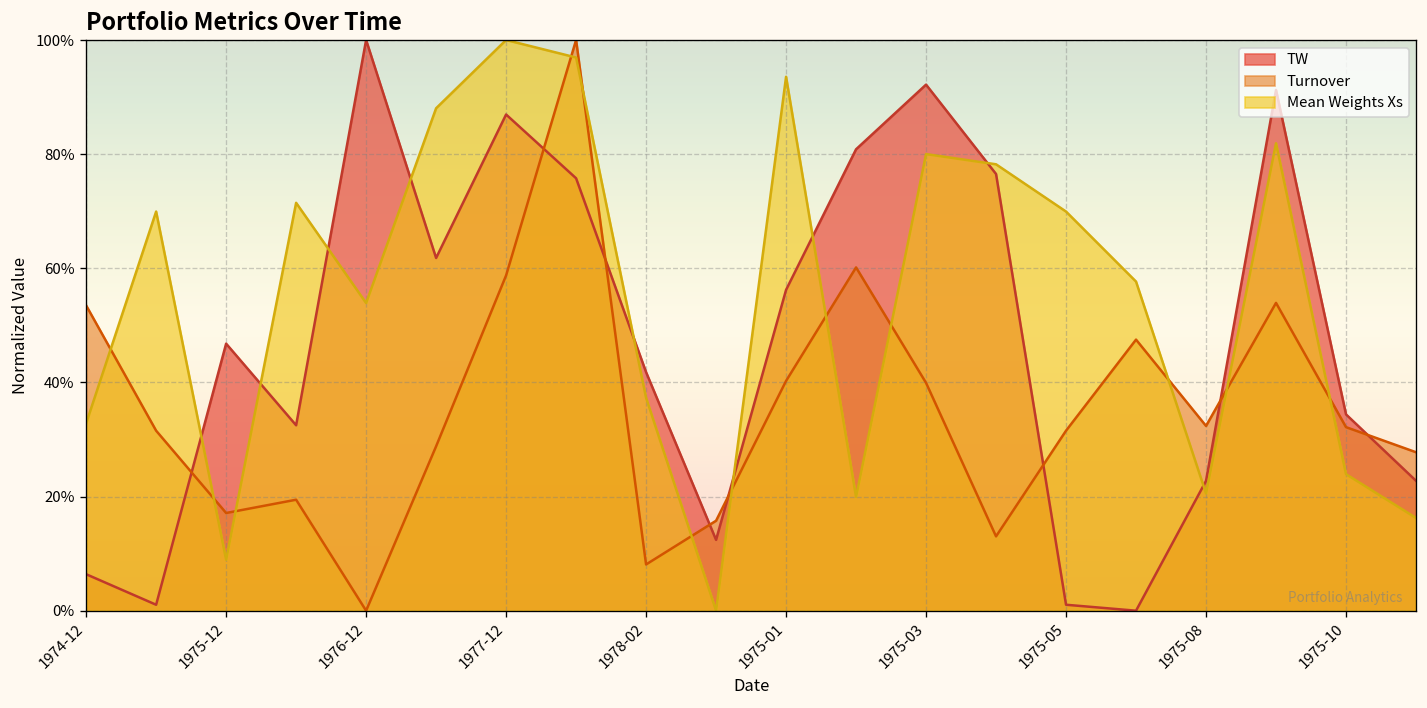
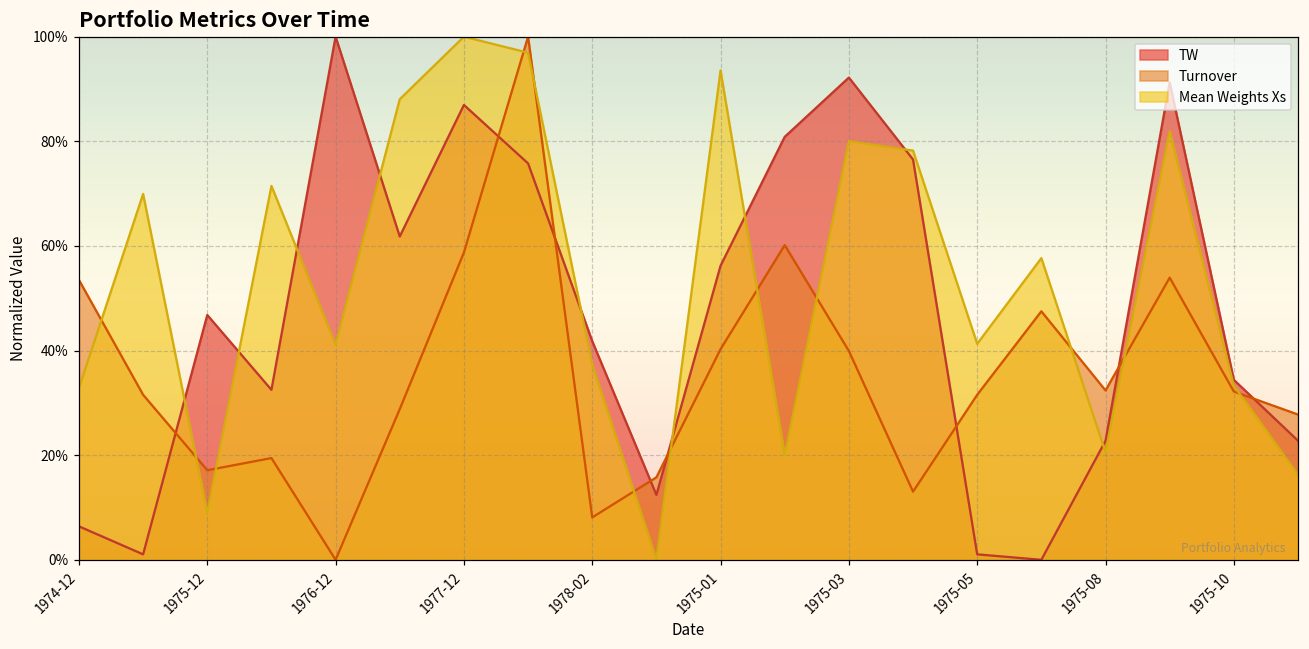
  {
    "Mean Weights Xs": {
      "1974-12": "33%",
      "1975-12": "9%",
-     "1976-12": "54%",
+     "1976-12": "41%",
      "1977-12": "100%",
      "1978-02": "37%",
      "1975-01": "94%",
      "1975-03": "80%",
-     "1975-05": "70%",
+     "1975-05": "41%",
      "1975-08": "21%",
-     "1975-10": "24%"
+     "1975-10": "33%"
    }
  }
